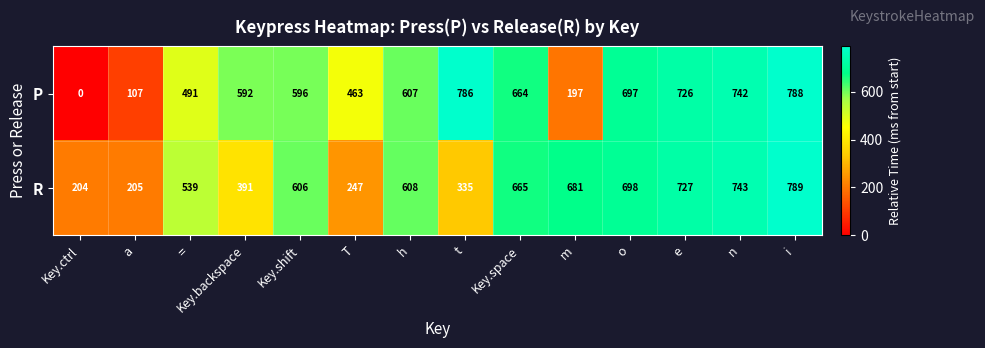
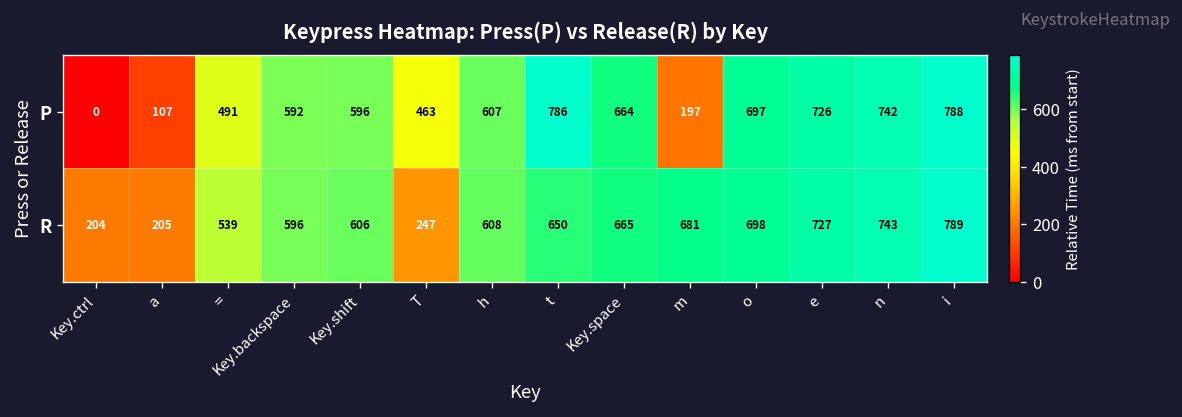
  {
    "P": {
      "Key.ctrl": 0,
      "a": 107,
      "=": 491,
      "Key.backspace": 592,
      "Key.shift": 596,
      "T": 463,
      "h": 607,
      "t": 786,
      "Key.space": 664,
      "m": 197,
      "o": 697,
      "e": 726,
      "n": 742,
      "i": 788
    },
    "R": {
      "Key.ctrl": 204,
      "a": 205,
      "=": 539,
-     "Key.backspace": 391,
+     "Key.backspace": 596,
      "Key.shift": 606,
      "T": 247,
      "h": 608,
-     "t": 335,
+     "t": 650,
      "Key.space": 665,
      "m": 681,
      "o": 698,
      "e": 727,
      "n": 743,
      "i": 789
    }
  }
